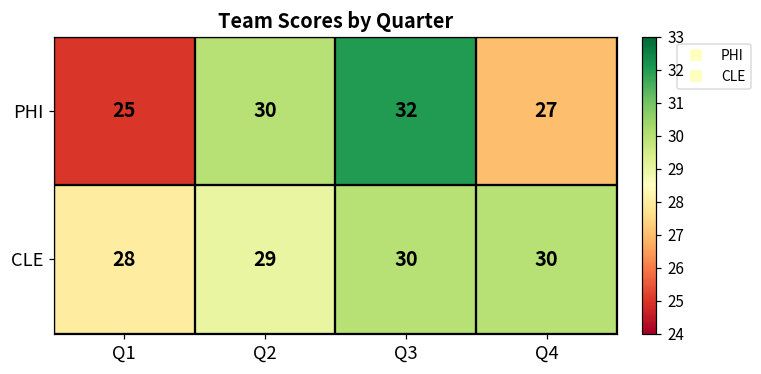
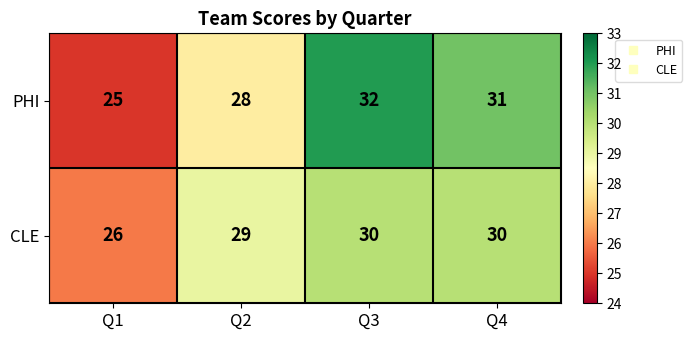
  {
    "PHI": {
      "Q1": 25,
-     "Q2": 30,
+     "Q2": 28,
      "Q3": 32,
-     "Q4": 27
+     "Q4": 31
    },
    "CLE": {
-     "Q1": 28,
+     "Q1": 26,
      "Q2": 29,
      "Q3": 30,
      "Q4": 30
    }
  }
